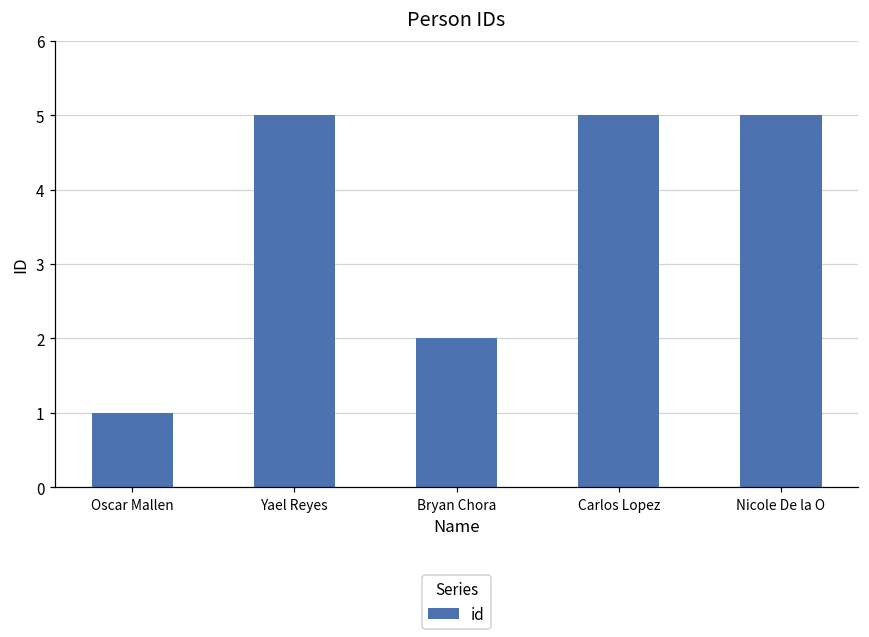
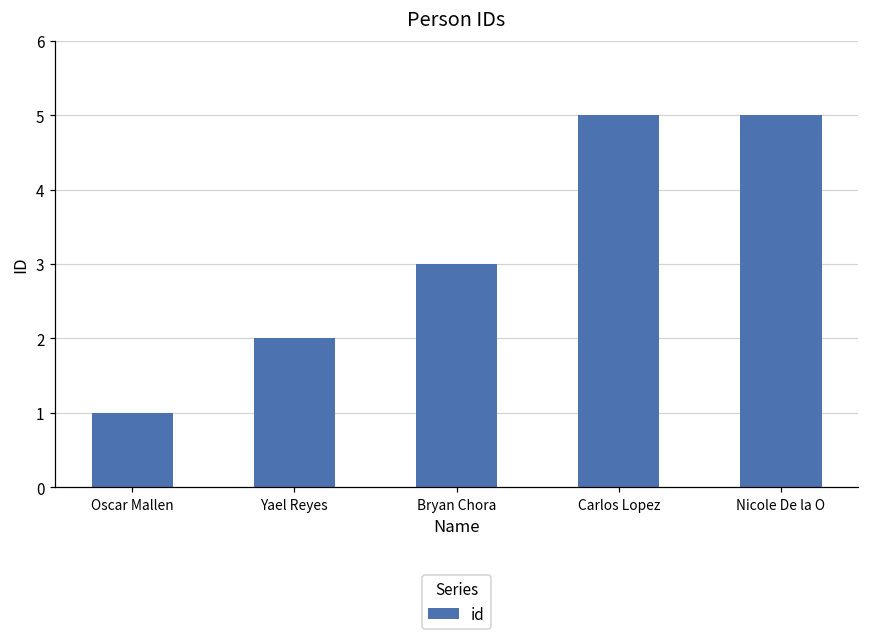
  {
    "Oscar Mallen": 1,
-   "Yael Reyes": 5,
-   "Bryan Chora": 2,
+   "Yael Reyes": 2,
+   "Bryan Chora": 3,
    "Carlos Lopez": 5,
    "Nicole De la O": 5
  }
